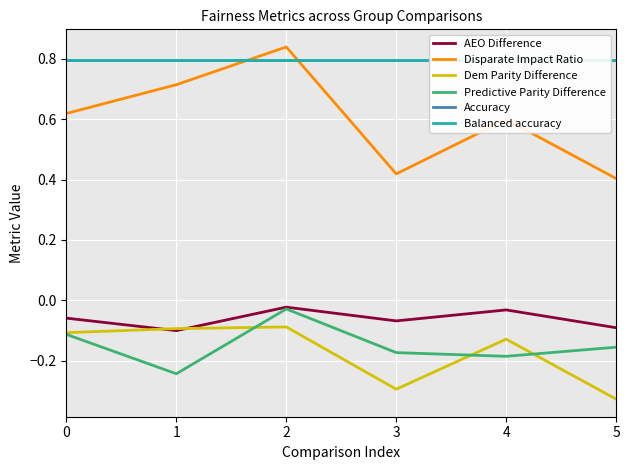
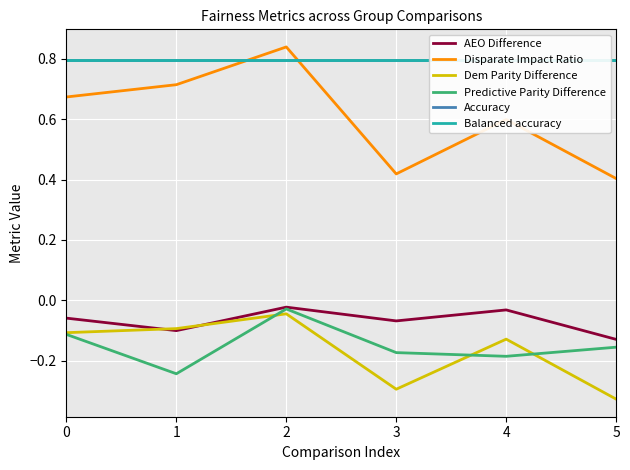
  {
    "AEO Difference": {
      "0": -0.06,
      "3": -0.07,
      "4": -0.03,
-     "5": -0.09
+     "5": -0.13
    },
    "Disparate Impact Ratio": {
-     "0": 0.62,
+     "0": 0.67,
      "1": 0.71,
      "2": 0.84,
      "3": 0.42,
      "5": 0.40
    },
    "Dem Parity Difference": {
-     "2": -0.09,
+     "2": -0.04,
      "3": -0.29,
      "4": -0.13,
      "5": -0.33
    },
    "Predictive Parity Difference": {
      "1": -0.24,
      "3": -0.17,
      "4": -0.19,
      "5": -0.16
    },
    "Balanced accuracy": {
      "0": 0.80,
      "1": 0.80,
      "2": 0.80,
      "3": 0.80,
      "5": 0.80
    }
  }
